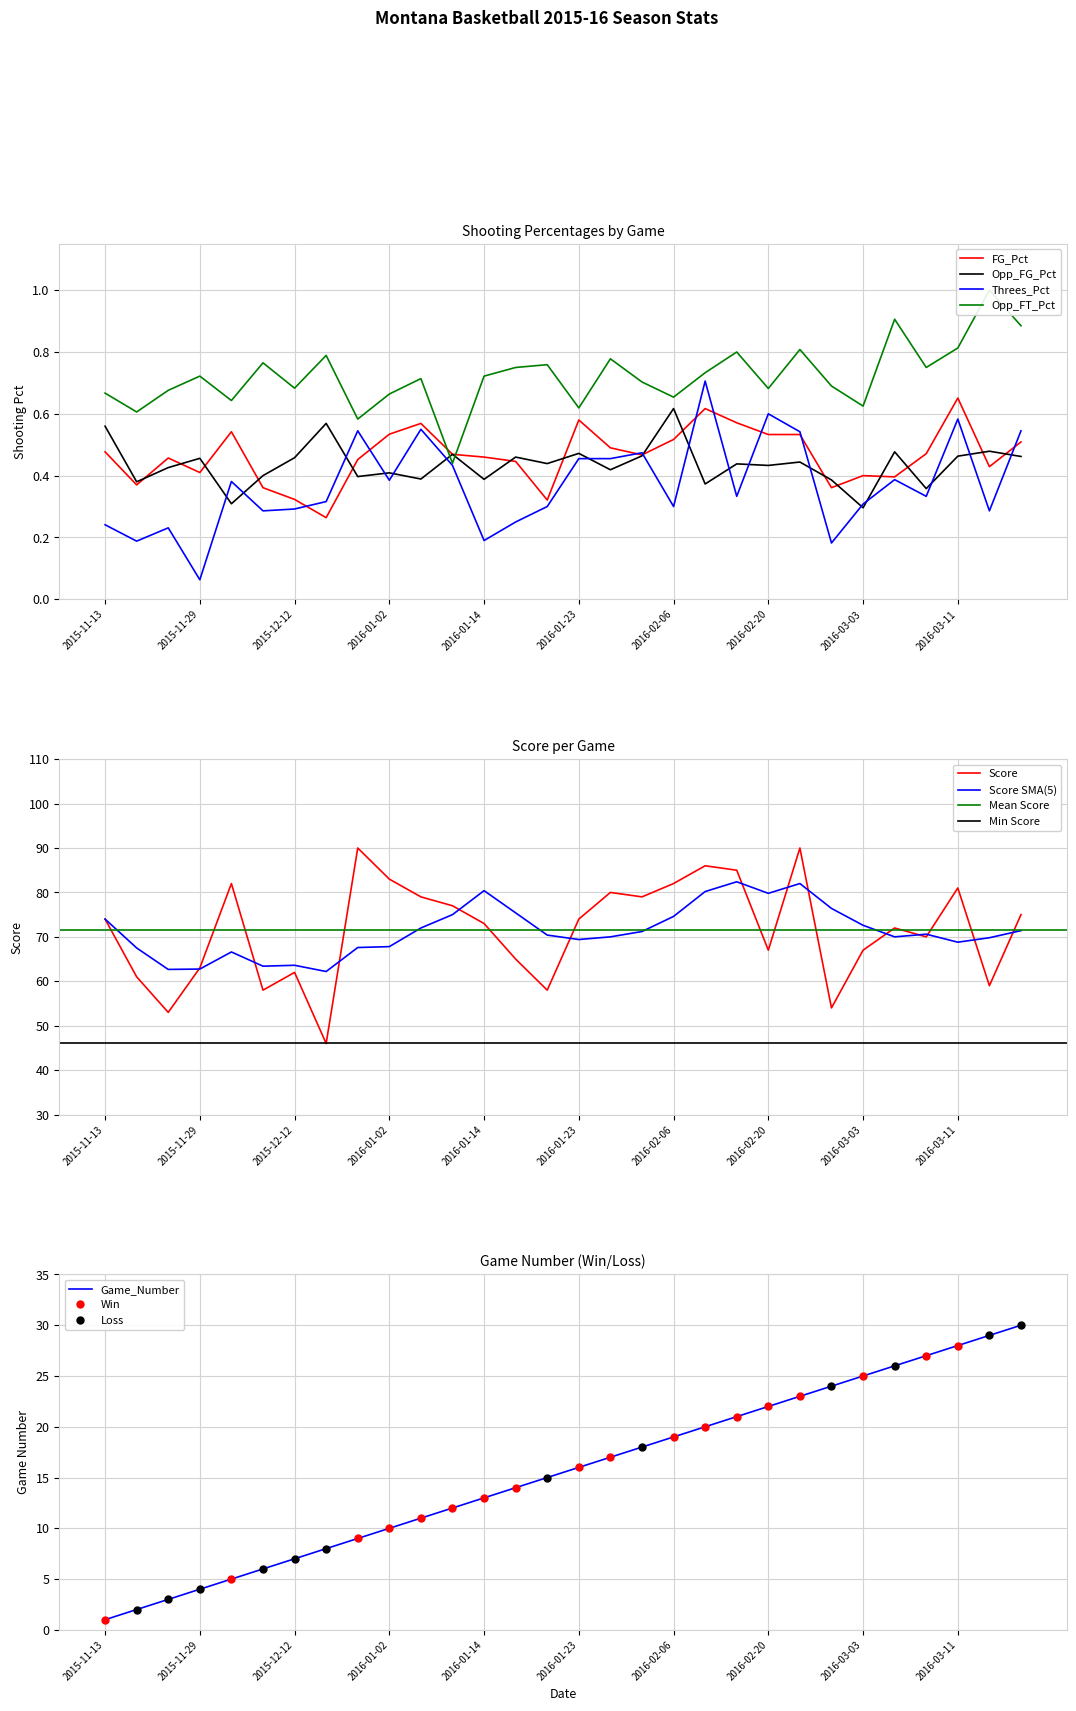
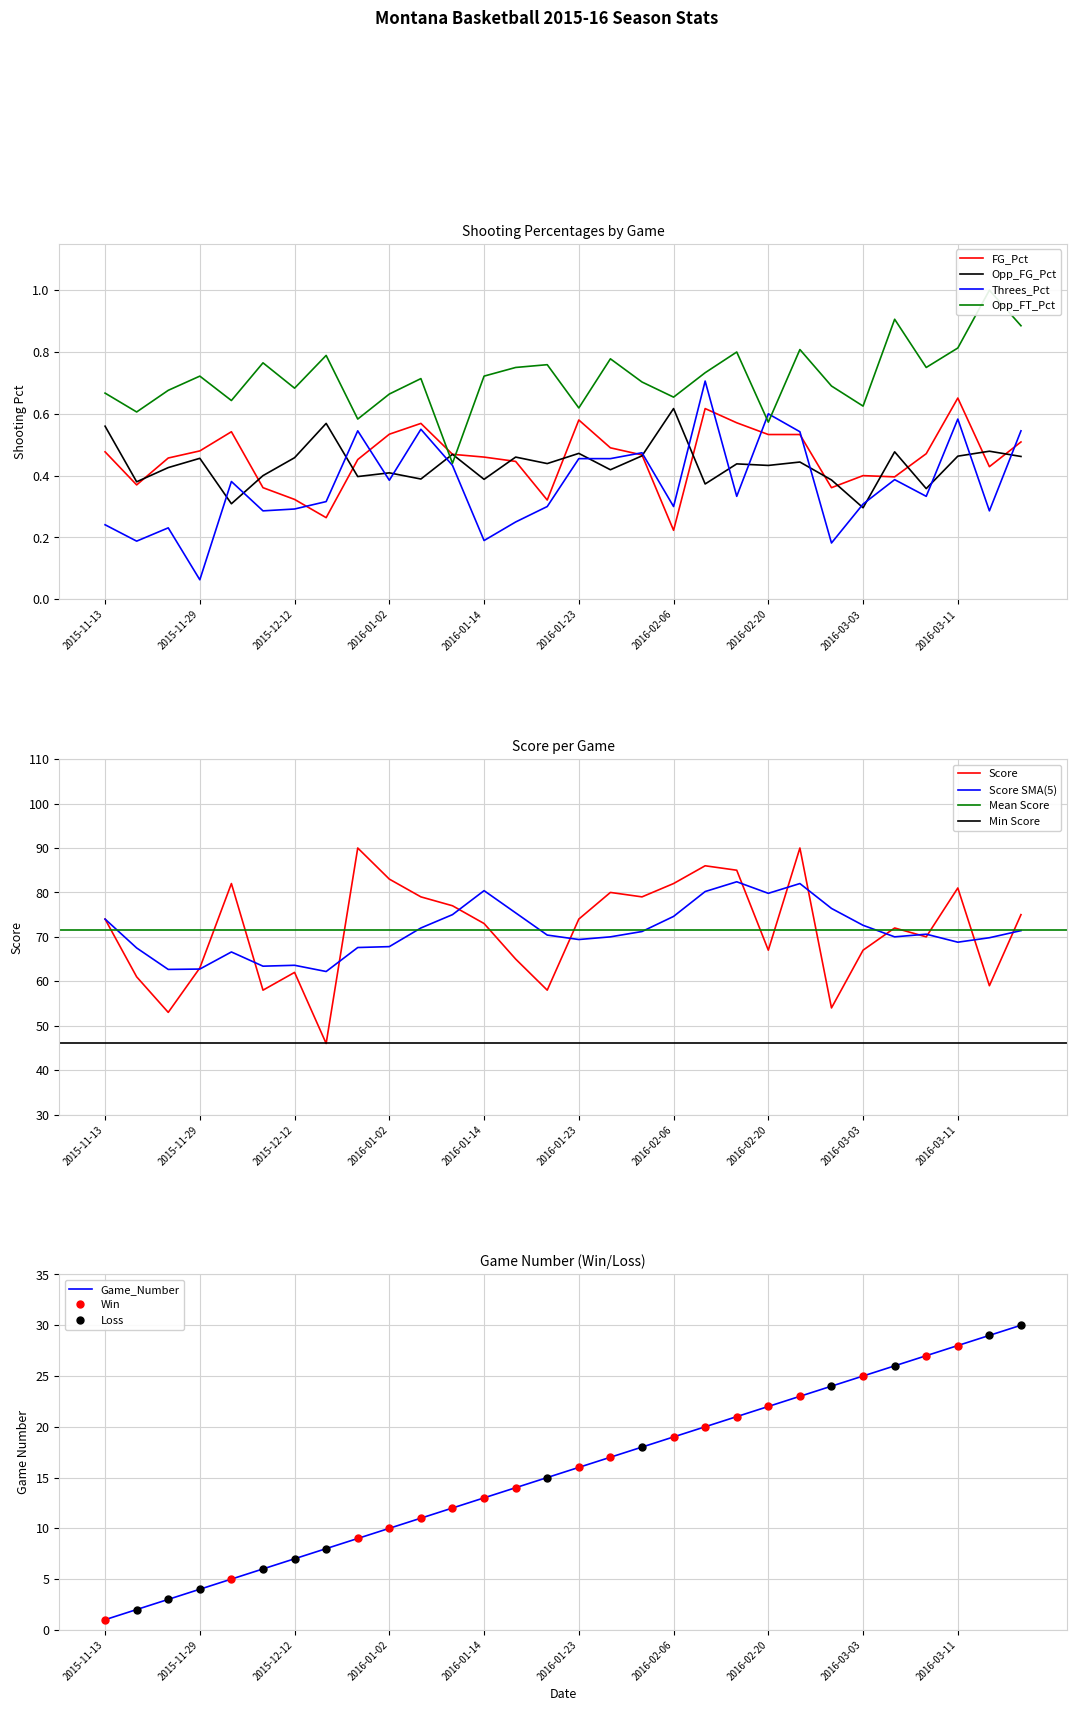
  {
    "Shooting Percentages by Game": {
      "FG_Pct": {
        "2015-11-13": 0.48,
-       "2015-11-29": 0.41,
+       "2015-11-29": 0.48,
        "2015-12-12": 0.32,
        "2016-01-02": 0.53,
        "2016-01-14": 0.46,
        "2016-01-23": 0.58,
-       "2016-02-06": 0.52,
+       "2016-02-06": 0.22,
        "2016-02-20": 0.53,
        "2016-03-03": 0.40,
        "2016-03-11": 0.65
      },
      "Opp_FG_Pct": {
        "2015-11-13": 0.56,
        "2015-11-29": 0.46,
        "2015-12-12": 0.46,
        "2016-01-02": 0.41,
        "2016-01-14": 0.39,
        "2016-01-23": 0.47,
        "2016-02-06": 0.62,
        "2016-02-20": 0.43,
        "2016-03-03": 0.30,
        "2016-03-11": 0.46
      },
      "Threes_Pct": {
        "2015-11-13": 0.24,
        "2015-11-29": 0.06,
        "2015-12-12": 0.29,
        "2016-01-02": 0.39,
        "2016-01-14": 0.19,
        "2016-01-23": 0.46,
        "2016-02-06": 0.30,
        "2016-02-20": 0.60,
        "2016-03-03": 0.31,
        "2016-03-11": 0.58
      },
      "Opp_FT_Pct": {
        "2015-11-13": 0.67,
        "2015-11-29": 0.72,
        "2015-12-12": 0.68,
        "2016-01-02": 0.66,
        "2016-01-14": 0.72,
        "2016-01-23": 0.62,
        "2016-02-06": 0.65,
-       "2016-02-20": 0.68,
+       "2016-02-20": 0.57,
        "2016-03-03": 0.63,
        "2016-03-11": 0.81
      }
    },
    "Score per Game": {
      "Score": {
        "2015-12-12": 62,
        "2016-01-02": 83,
        "2016-01-14": 73,
        "2016-01-23": 74,
        "2016-02-06": 82,
        "2016-02-20": 67,
        "2016-03-03": 67,
        "2016-03-11": 81
      },
      "Score SMA(5)": {
        "2015-12-12": 64,
        "2016-01-02": 68,
        "2016-01-14": 80,
        "2016-01-23": 69,
        "2016-02-06": 75,
        "2016-02-20": 80,
        "2016-03-03": 73,
        "2016-03-11": 69
      }
    }
  }
